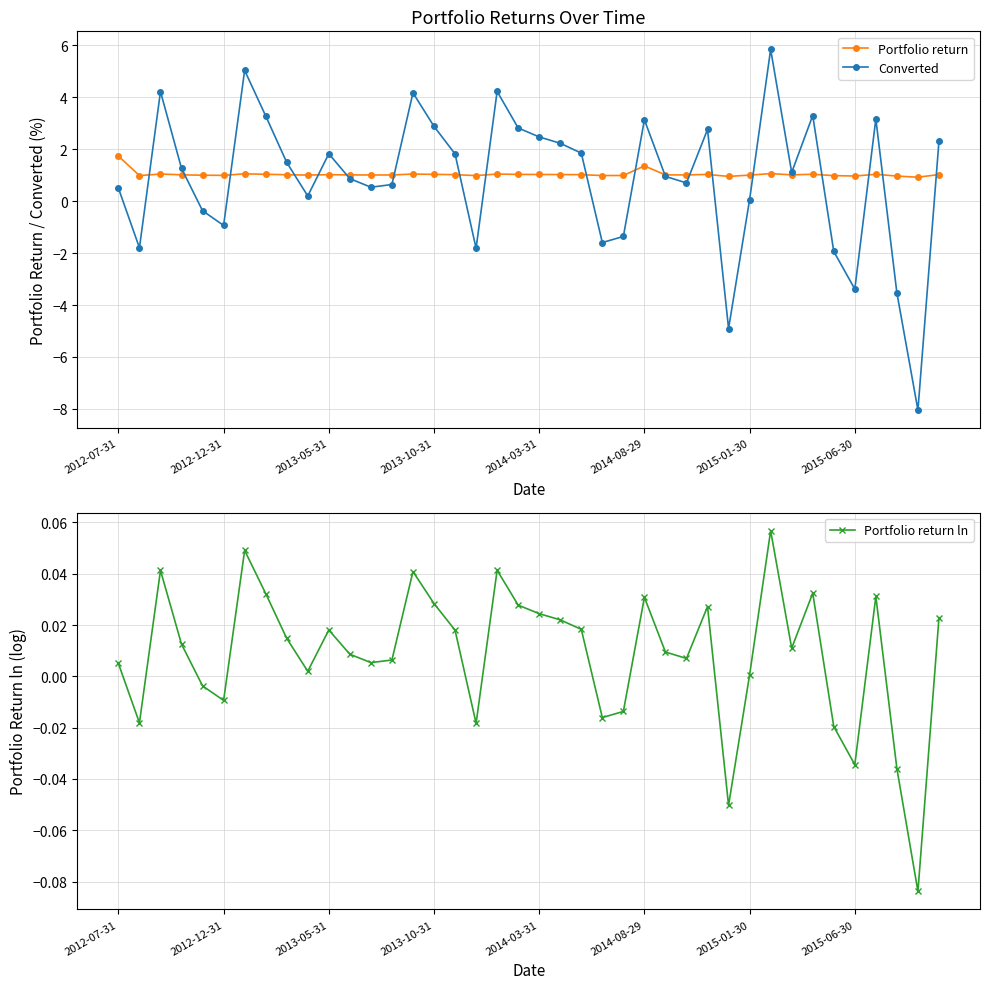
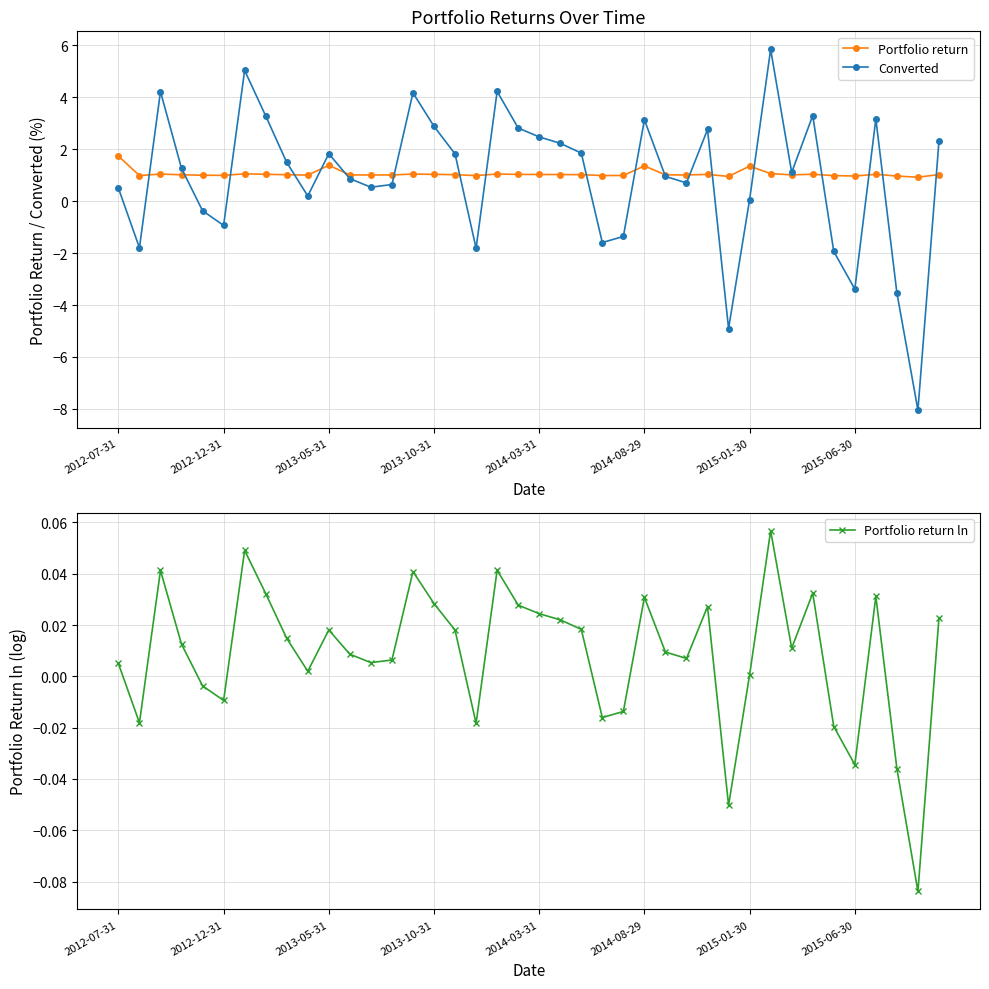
  {
    "Portfolio Returns Over Time": {
      "Portfolio return": {
        "2012-07-31": 1.7,
        "2012-12-31": 1.0,
-       "2013-05-31": 1.0,
+       "2013-05-31": 1.4,
        "2013-10-31": 1.0,
        "2014-03-31": 1.0,
        "2014-08-29": 1.4,
-       "2015-01-30": 1.0,
+       "2015-01-30": 1.3,
        "2015-06-30": 1.0
      },
      "Converted": {
        "2012-07-31": 0.5,
        "2012-12-31": -0.9,
        "2013-05-31": 1.8,
        "2013-10-31": 2.9,
        "2014-03-31": 2.5,
        "2014-08-29": 3.1,
        "2015-01-30": 0.1,
        "2015-06-30": -3.4
      }
    }
  }
